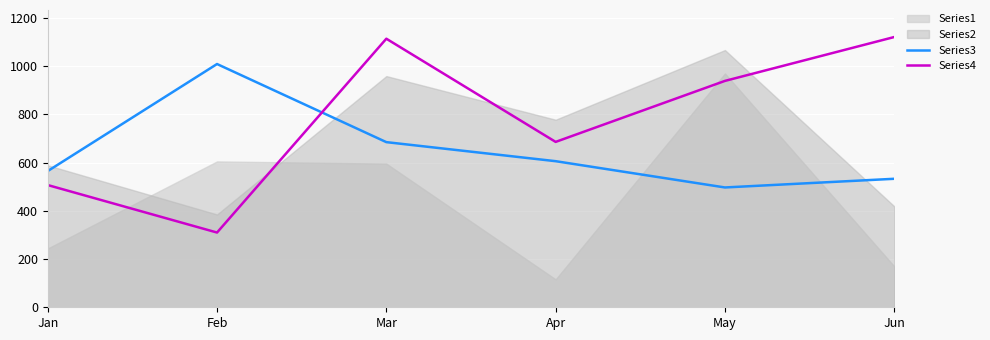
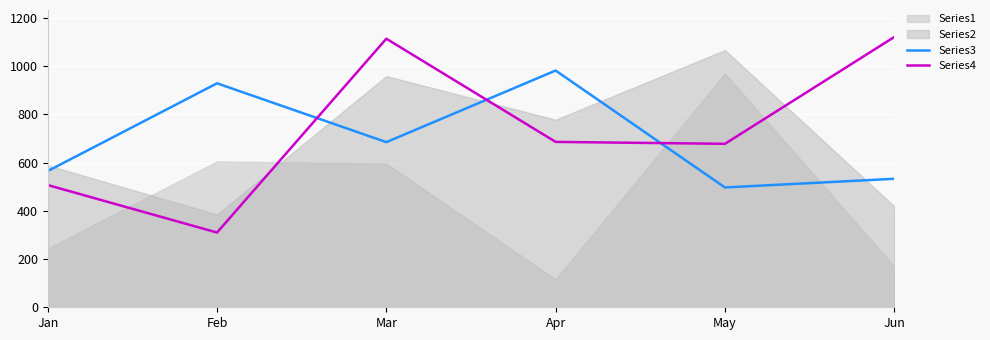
  {
    "Series3": {
      "Jan": 570,
-     "Feb": 1010,
+     "Feb": 930,
      "Mar": 690,
-     "Apr": 610,
+     "Apr": 980,
      "May": 500,
      "Jun": 530
    },
    "Series4": {
      "Jan": 510,
      "Feb": 310,
      "Mar": 1110,
      "Apr": 690,
-     "May": 940,
+     "May": 680,
      "Jun": 1120
    }
  }
